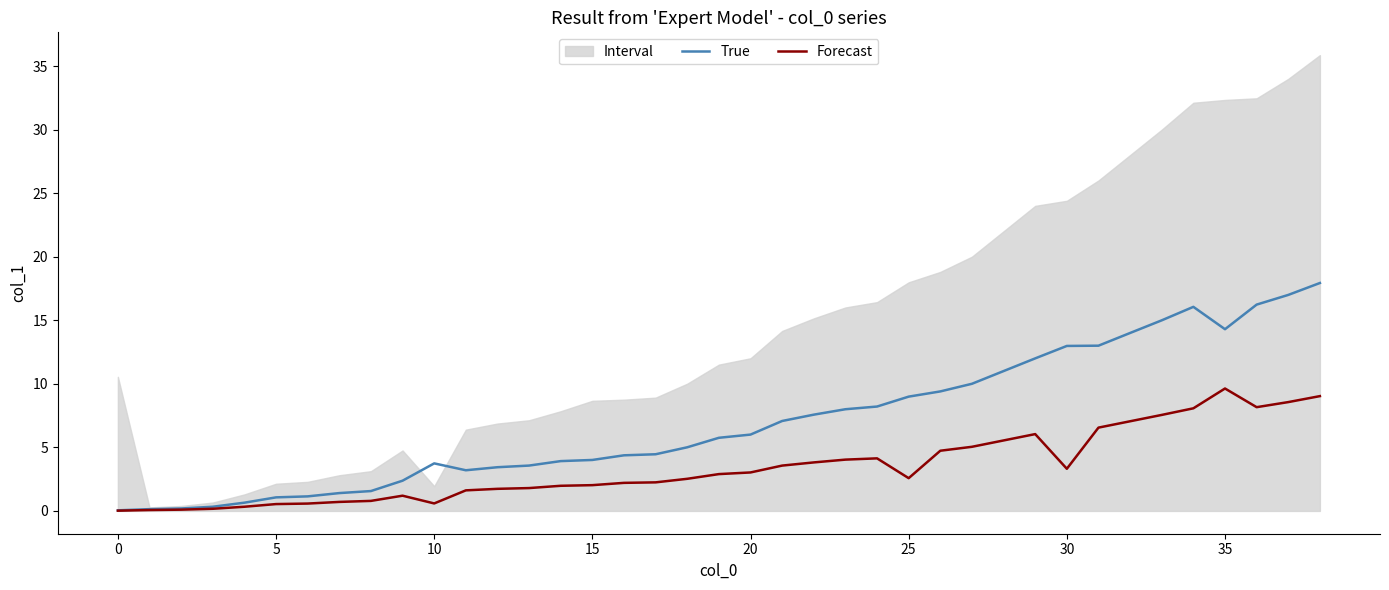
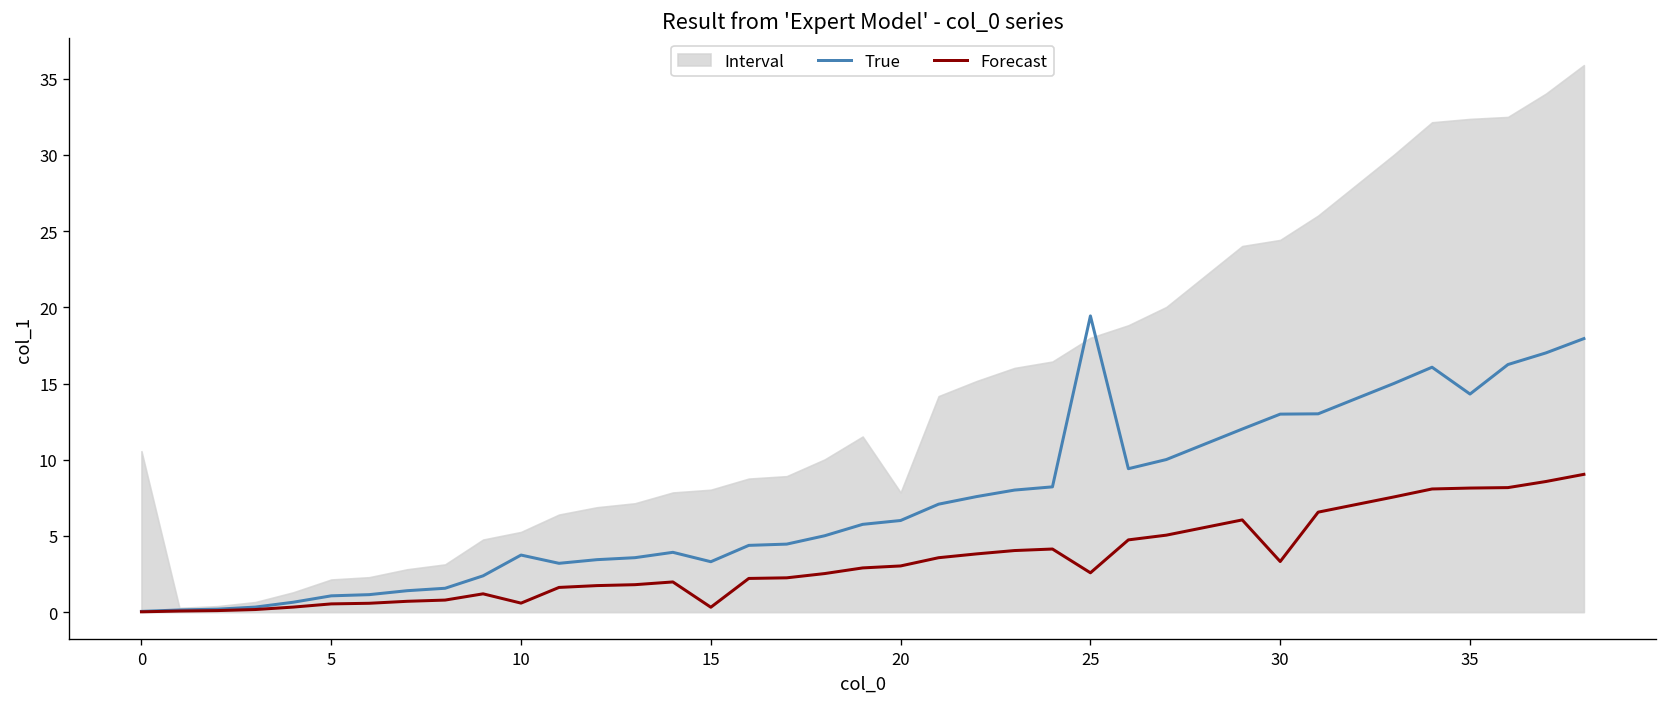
  {
    "Interval": {
      "0": 10.6,
      "5": 2.1,
-     "10": 2.0,
-     "15": 8.7,
-     "20": 12.0,
+     "10": 5.3,
+     "15": 8.0,
+     "20": 7.9,
      "25": 18.0,
      "30": 24.4,
      "35": 32.4
    },
    "True": {
      "5": 1.1,
      "10": 3.7,
-     "15": 4.0,
+     "15": 3.3,
      "20": 6.0,
-     "25": 9.0,
+     "25": 19.4,
      "30": 13.0,
      "35": 14.3
    },
    "Forecast": {
      "5": 0.5,
      "10": 0.6,
-     "15": 2.0,
+     "15": 0.3,
      "20": 3.0,
      "25": 2.6,
      "30": 3.3,
-     "35": 9.6
+     "35": 8.1
    }
  }
